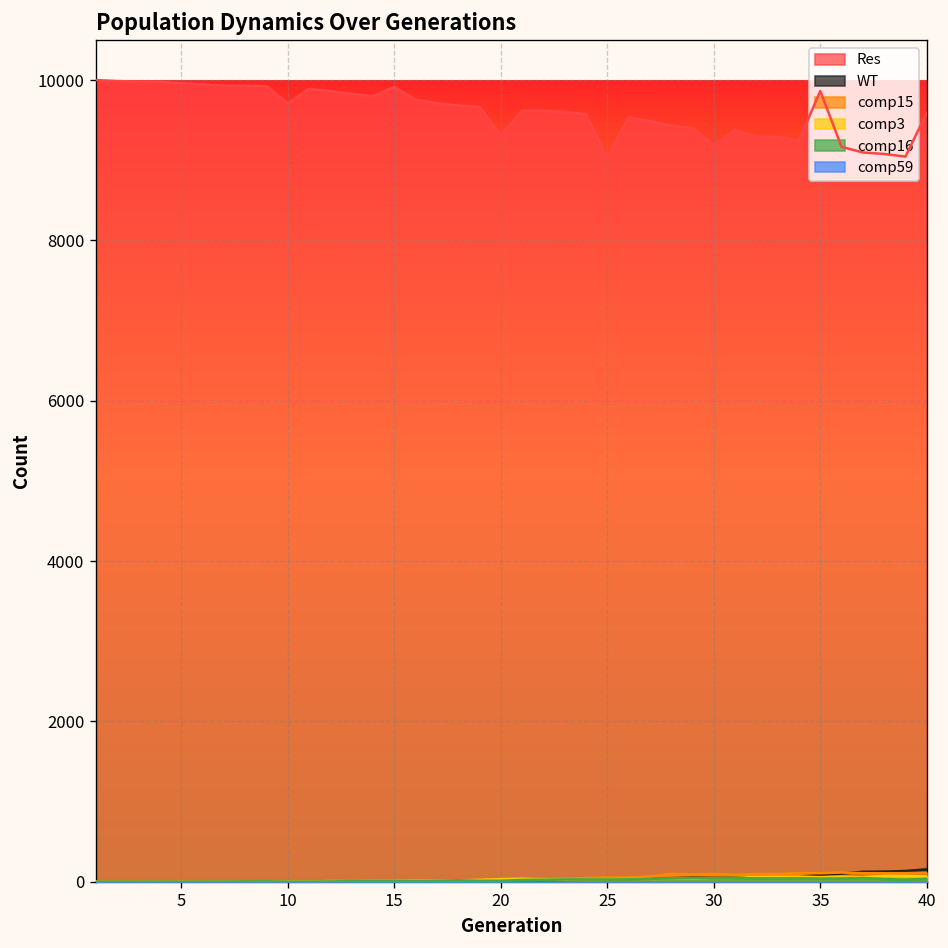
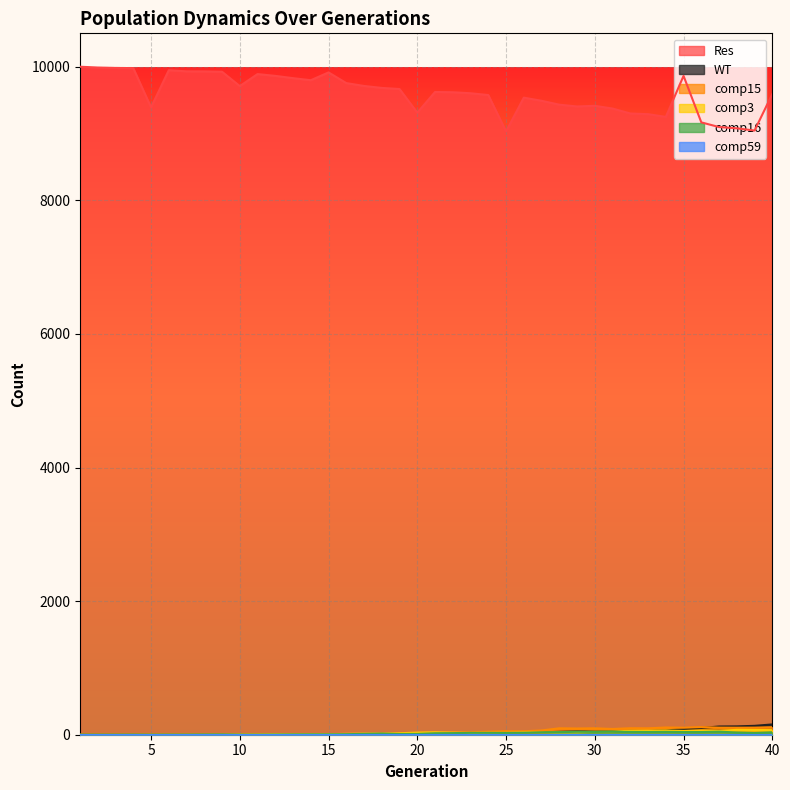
  {
    "Res": {
-     "5": 10000,
+     "5": 9400,
      "10": 9700,
      "15": 9900,
      "20": 9300,
      "25": 9000,
-     "30": 9200,
+     "30": 9400,
      "40": 9600
    },
    "WT": {
      "40": 200
    },
    "comp15": {
      "30": 100,
      "40": 100
    },
    "comp59": {
      "30": 0,
      "35": 0
    }
  }
